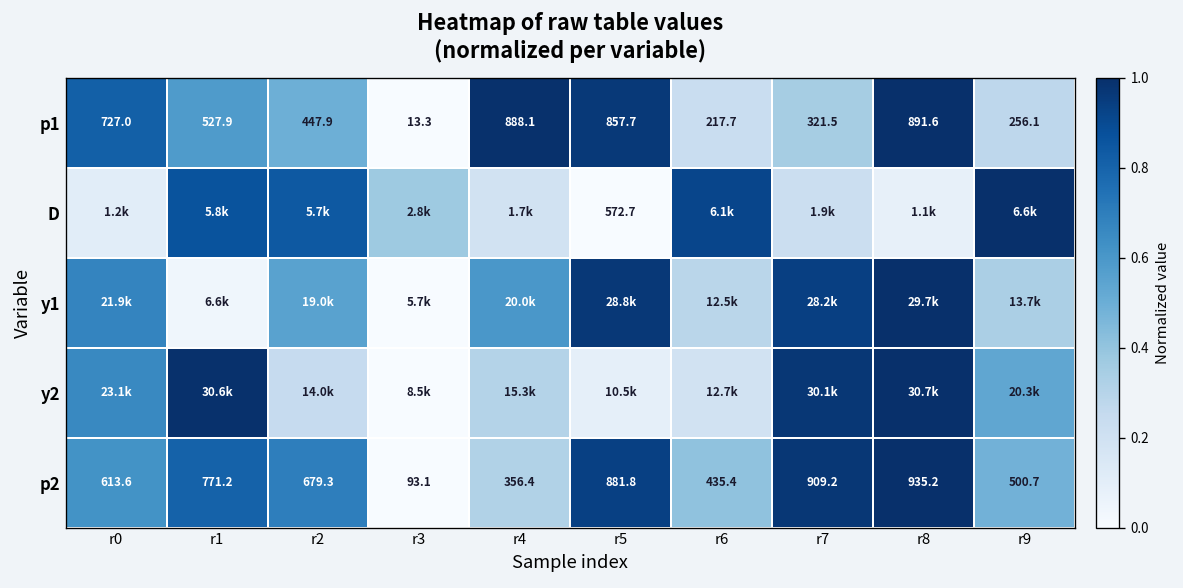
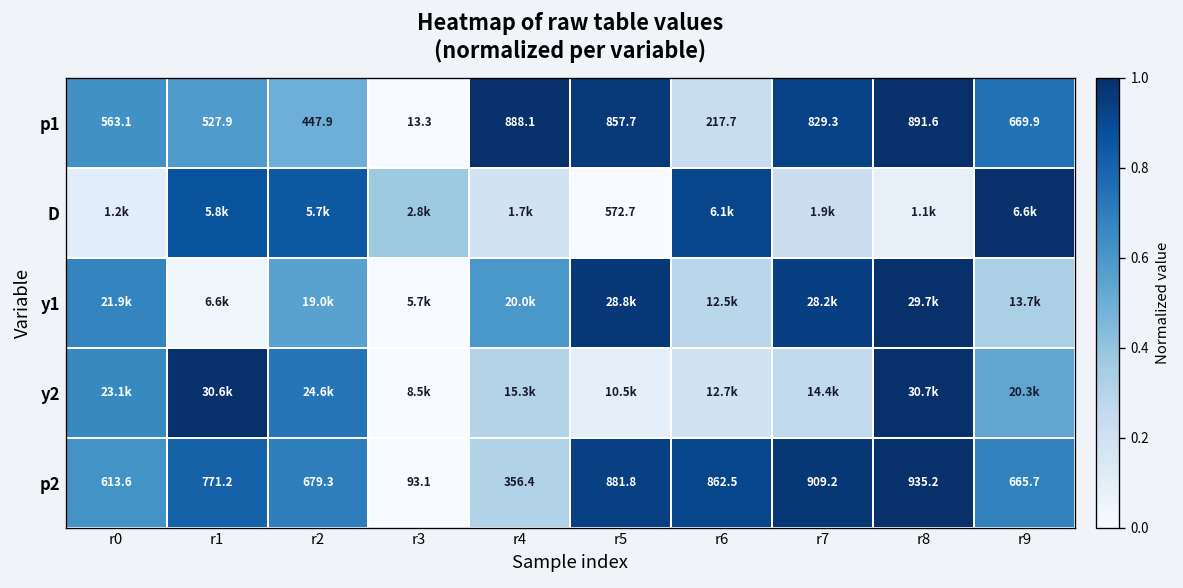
  {
    "p1": {
-     "r0": "727.0",
+     "r0": "563.1",
      "r1": "527.9",
      "r2": "447.9",
      "r3": "13.3",
      "r4": "888.1",
      "r5": "857.7",
      "r6": "217.7",
-     "r7": "321.5",
+     "r7": "829.3",
      "r8": "891.6",
-     "r9": "256.1"
+     "r9": "669.9"
    },
    "D": {
      "r0": "1.2k",
      "r1": "5.8k",
      "r2": "5.7k",
      "r3": "2.8k",
      "r4": "1.7k",
      "r5": "572.7",
      "r6": "6.1k",
      "r7": "1.9k",
      "r8": "1.1k",
      "r9": "6.6k"
    },
    "y1": {
      "r0": "21.9k",
      "r1": "6.6k",
      "r2": "19.0k",
      "r3": "5.7k",
      "r4": "20.0k",
      "r5": "28.8k",
      "r6": "12.5k",
      "r7": "28.2k",
      "r8": "29.7k",
      "r9": "13.7k"
    },
    "y2": {
      "r0": "23.1k",
      "r1": "30.6k",
-     "r2": "14.0k",
+     "r2": "24.6k",
      "r3": "8.5k",
      "r4": "15.3k",
      "r5": "10.5k",
      "r6": "12.7k",
-     "r7": "30.1k",
+     "r7": "14.4k",
      "r8": "30.7k",
      "r9": "20.3k"
    },
    "p2": {
      "r0": "613.6",
      "r1": "771.2",
      "r2": "679.3",
      "r3": "93.1",
      "r4": "356.4",
      "r5": "881.8",
-     "r6": "435.4",
+     "r6": "862.5",
      "r7": "909.2",
      "r8": "935.2",
-     "r9": "500.7"
+     "r9": "665.7"
    }
  }
